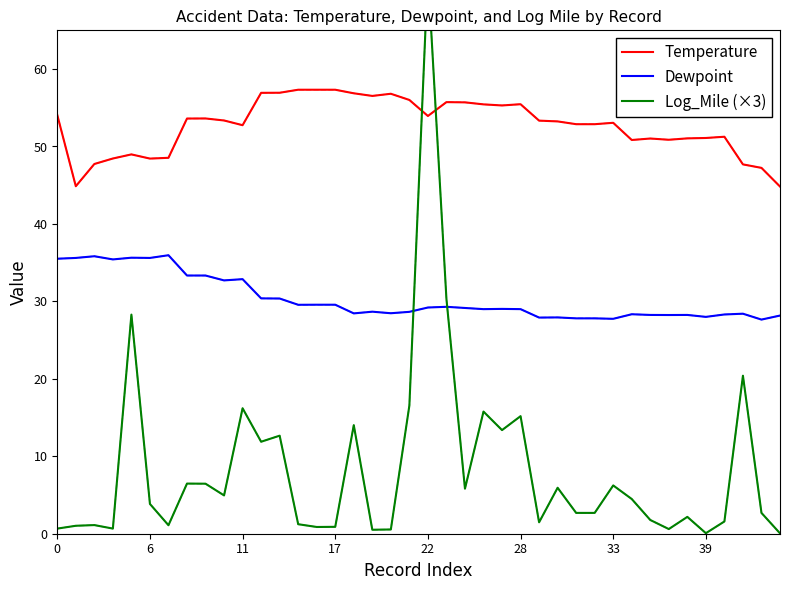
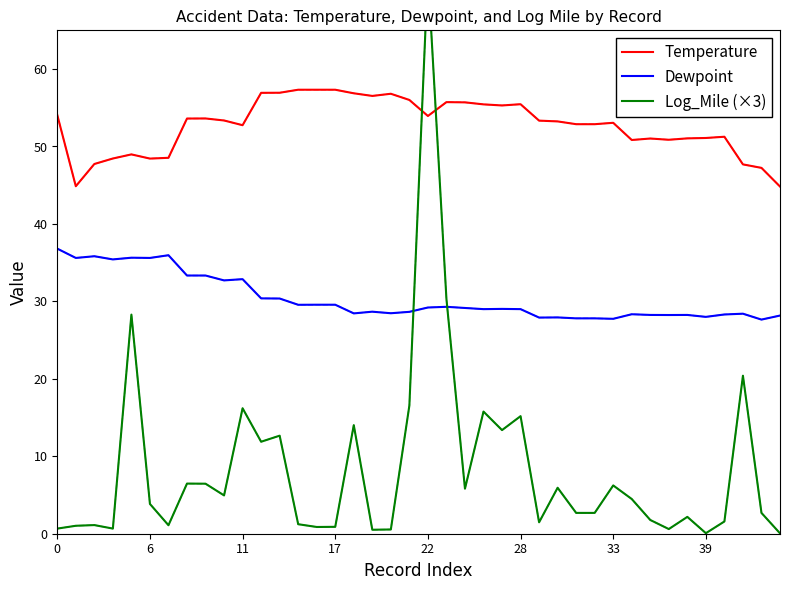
  {
    "Temperature": {
      "0": 54
    },
    "Dewpoint": {
-     "0": 36
+     "0": 37
    },
    "Log_Mile (×3)": {
      "0": 1
    }
  }
